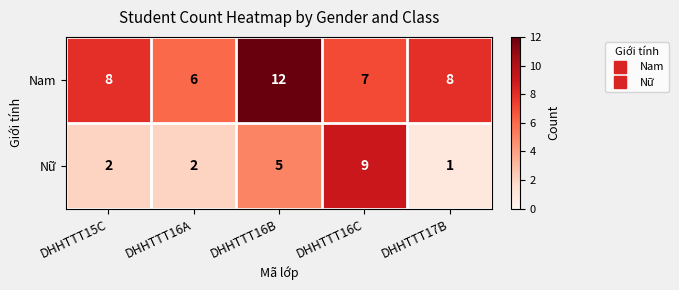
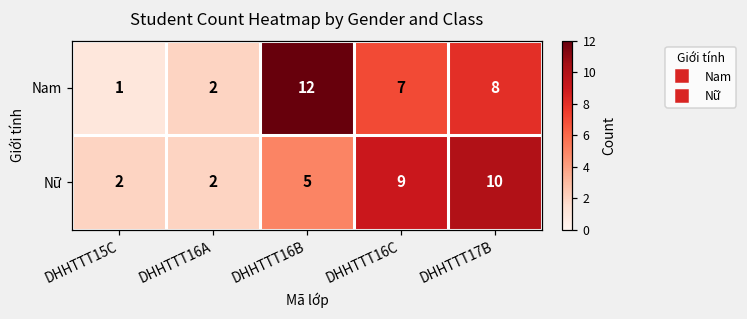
  {
    "Nam": {
-     "DHHTTT15C": 8,
-     "DHHTTT16A": 6,
+     "DHHTTT15C": 1,
+     "DHHTTT16A": 2,
      "DHHTTT16B": 12,
      "DHHTTT16C": 7,
      "DHHTTT17B": 8
    },
    "Nữ": {
      "DHHTTT15C": 2,
      "DHHTTT16A": 2,
      "DHHTTT16B": 5,
      "DHHTTT16C": 9,
-     "DHHTTT17B": 1
+     "DHHTTT17B": 10
    }
  }
